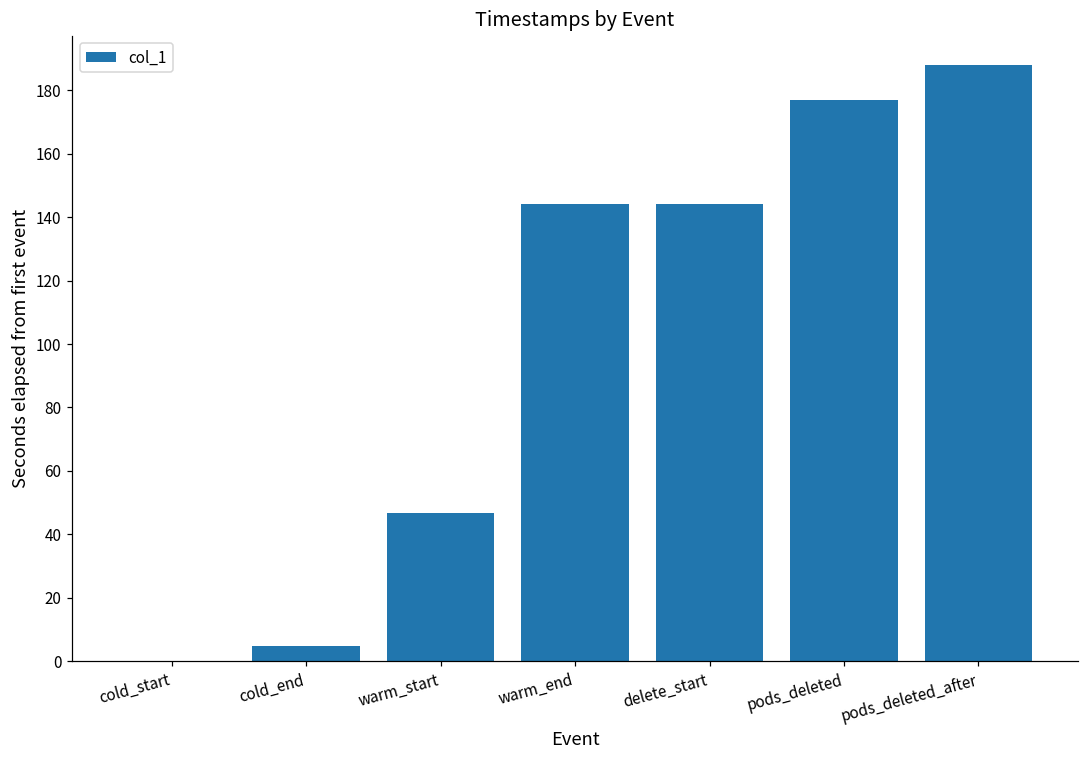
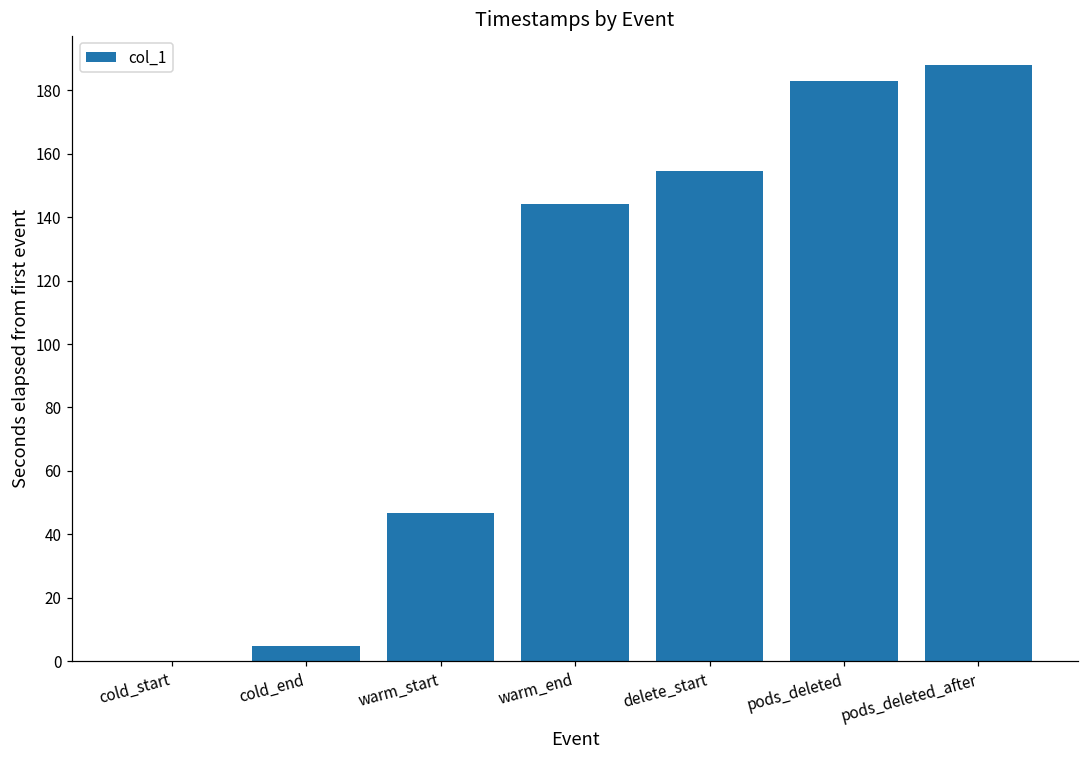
  {
    "cold_start": 0,
    "cold_end": 5,
    "warm_start": 47,
    "warm_end": 144,
-   "delete_start": 144,
-   "pods_deleted": 177,
+   "delete_start": 154,
+   "pods_deleted": 183,
    "pods_deleted_after": 188
  }
